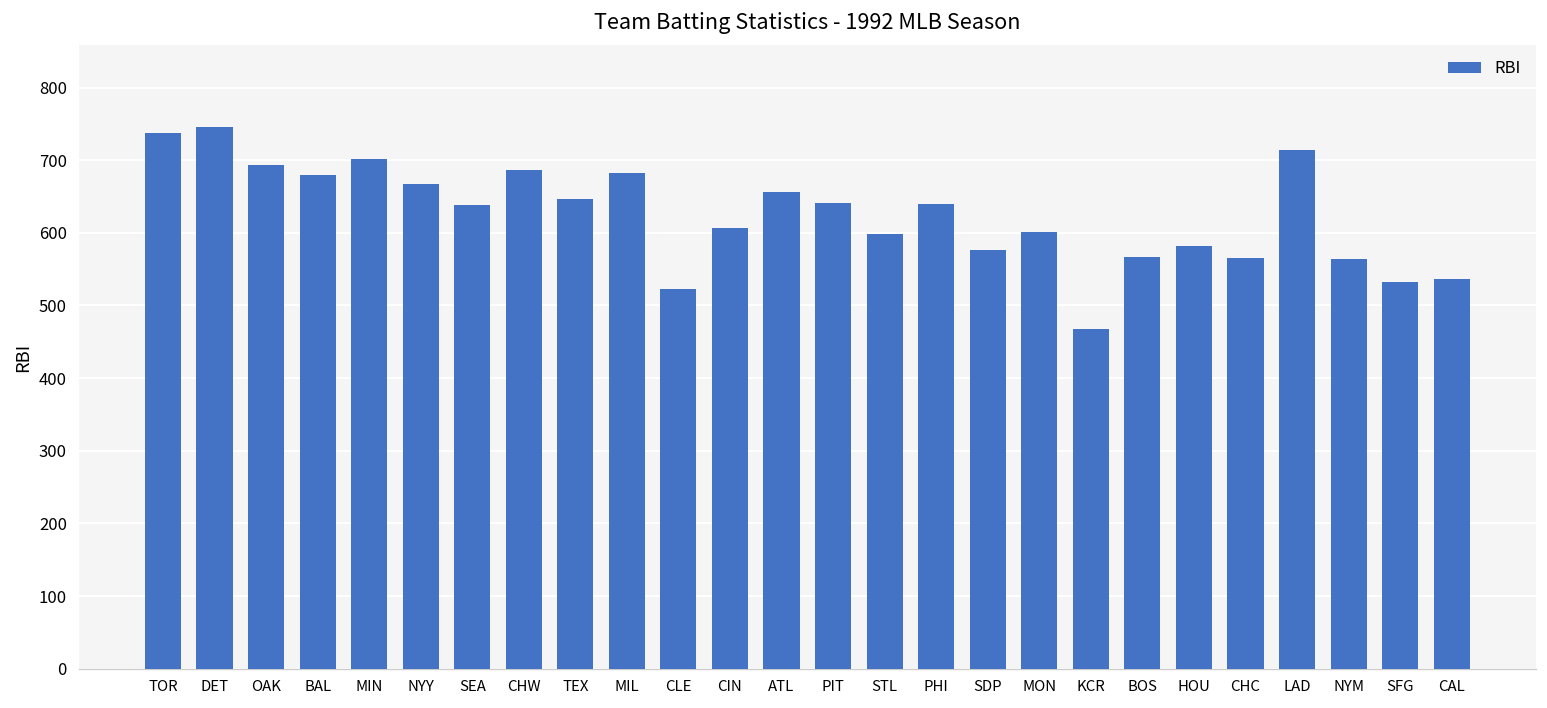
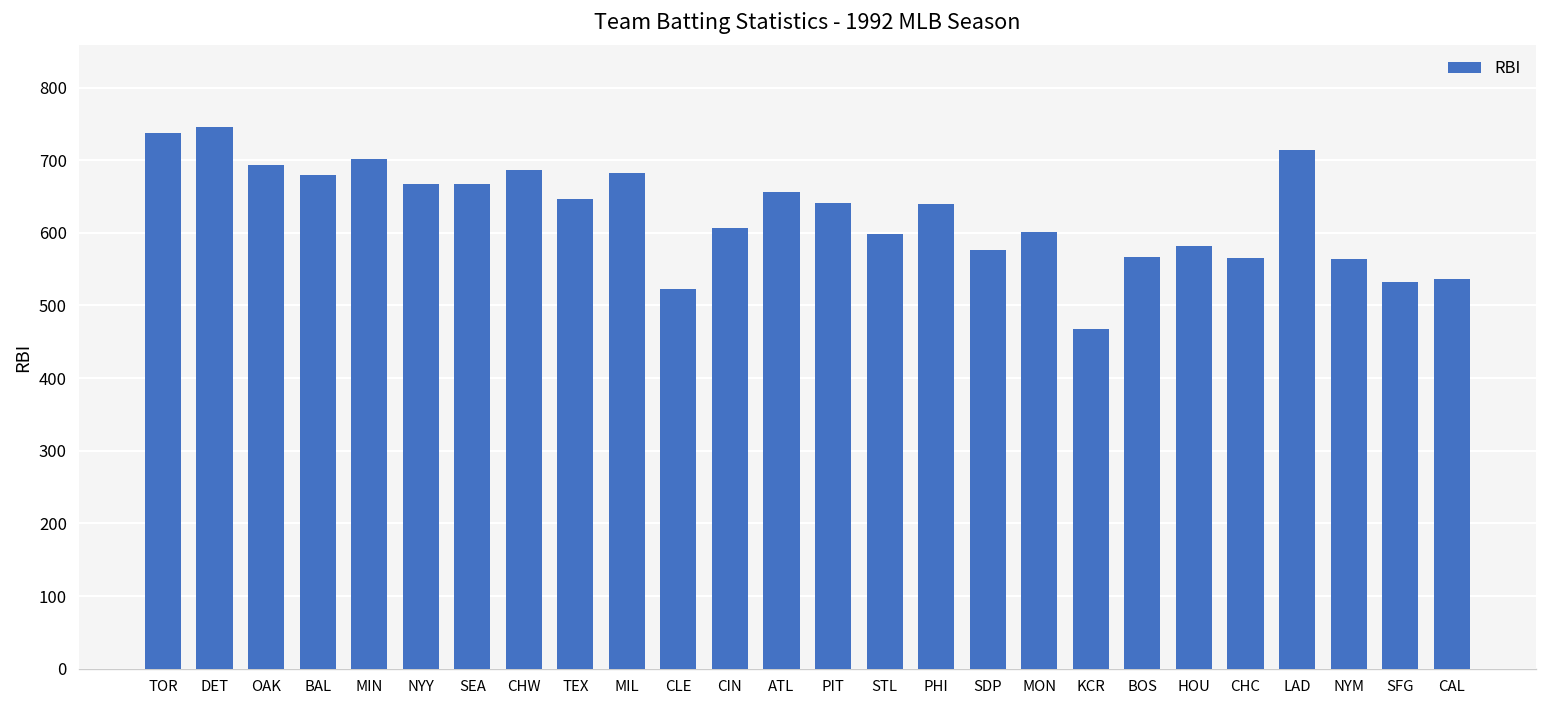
  {
    "TOR": 740,
    "DET": 750,
    "OAK": 690,
    "BAL": 680,
    "MIN": 700,
    "NYY": 670,
-   "SEA": 640,
+   "SEA": 670,
    "CHW": 690,
    "TEX": 650,
    "MIL": 680,
    "CLE": 520,
    "CIN": 610,
    "ATL": 660,
    "PIT": 640,
    "STL": 600,
    "PHI": 640,
    "SDP": 580,
    "MON": 600,
    "KCR": 470,
    "BOS": 570,
    "HOU": 580,
    "CHC": 570,
    "LAD": 710,
    "NYM": 560,
    "SFG": 530,
    "CAL": 540
  }
